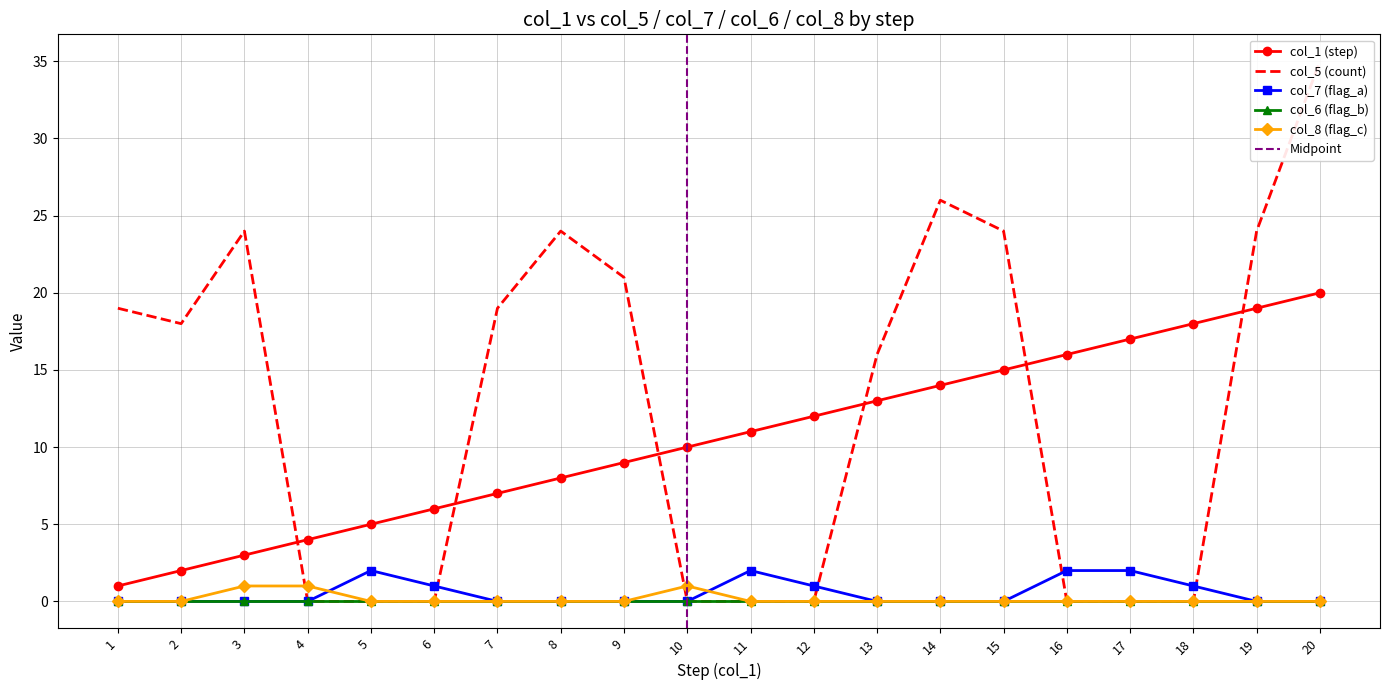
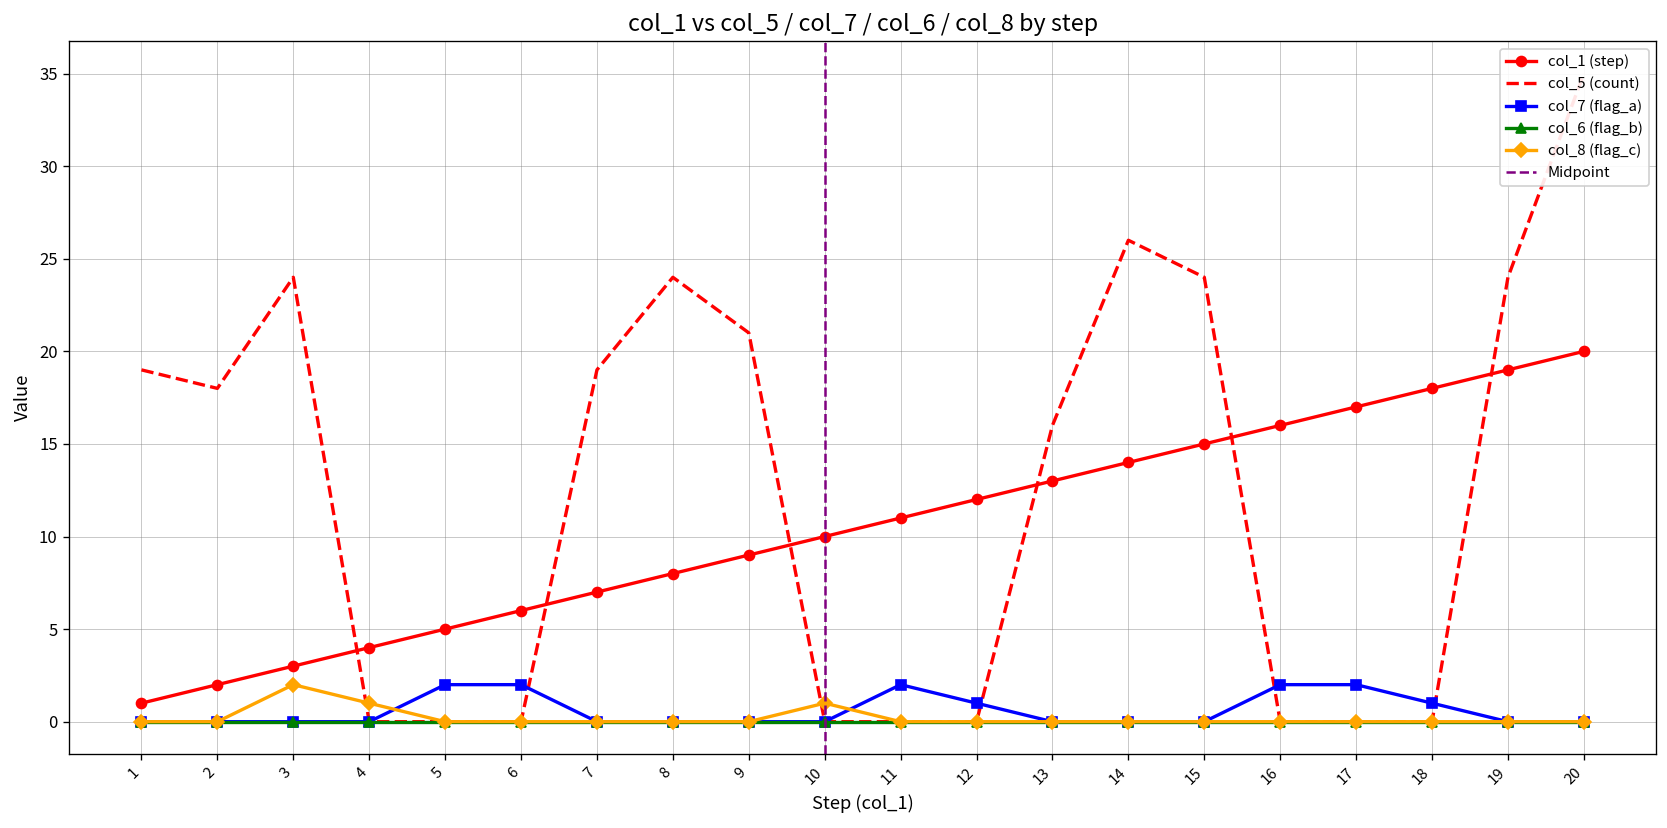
  {
    "col_7 (flag_a)": {
      "5": 2,
-     "6": 1,
+     "6": 2,
      "11": 2,
      "12": 1,
      "16": 2,
      "17": 2,
      "18": 1
    },
    "col_8 (flag_c)": {
-     "3": 1,
+     "3": 2,
      "4": 1,
      "10": 1
    }
  }
